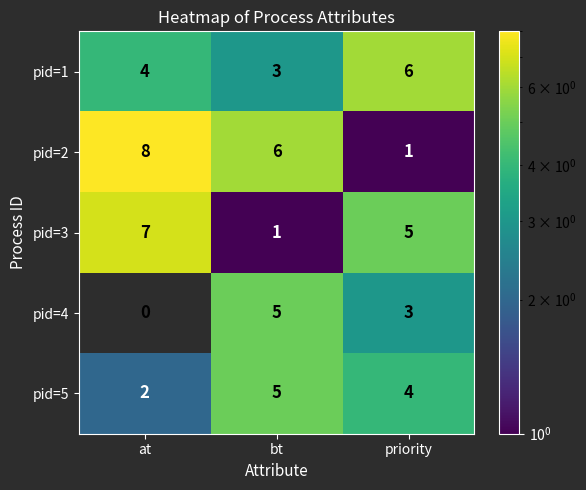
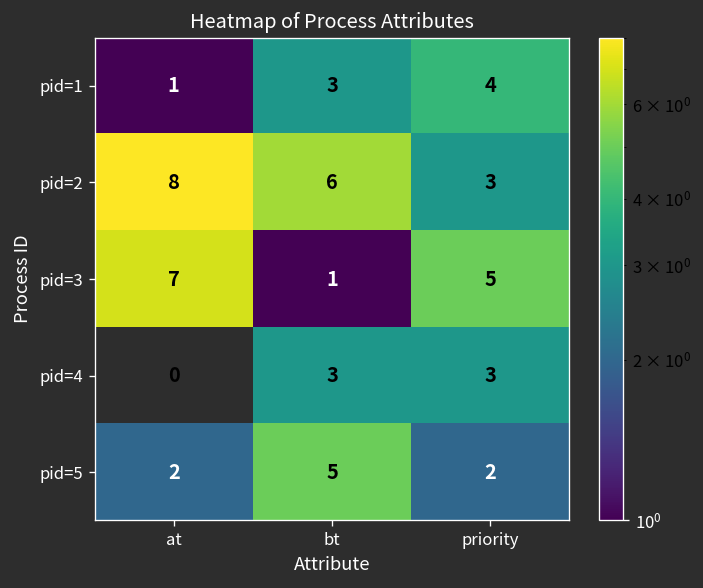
  {
    "pid=1": {
-     "at": 4,
+     "at": 1,
      "bt": 3,
-     "priority": 6
+     "priority": 4
    },
    "pid=2": {
      "at": 8,
      "bt": 6,
-     "priority": 1
+     "priority": 3
    },
    "pid=3": {
      "at": 7,
      "bt": 1,
      "priority": 5
    },
    "pid=4": {
-     "bt": 5,
+     "bt": 3,
      "priority": 3
    },
    "pid=5": {
      "at": 2,
      "bt": 5,
-     "priority": 4
+     "priority": 2
    }
  }
